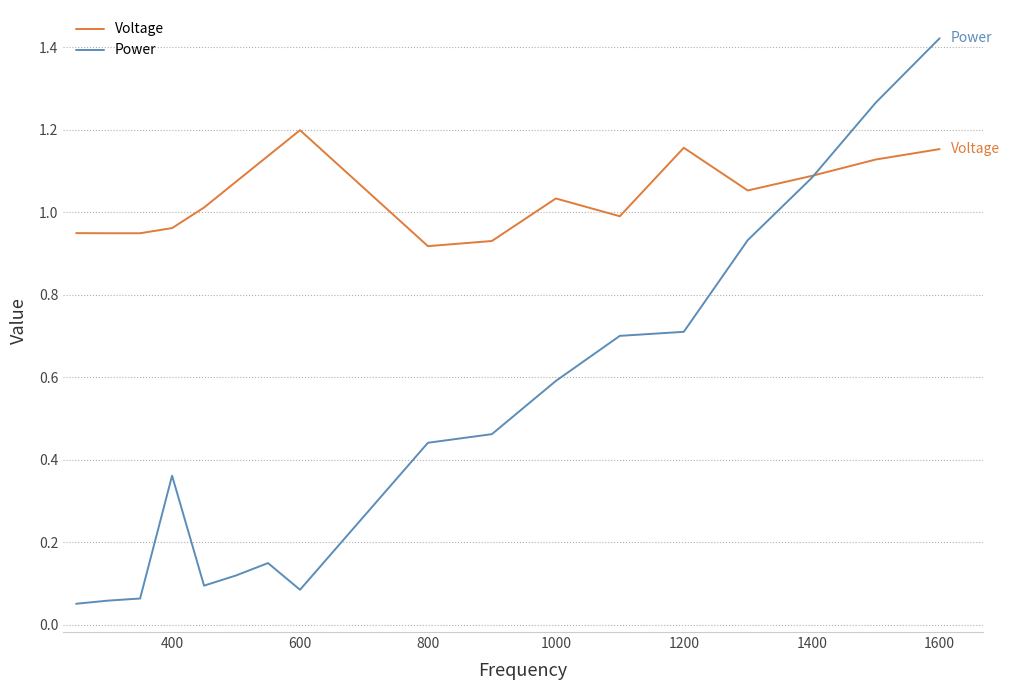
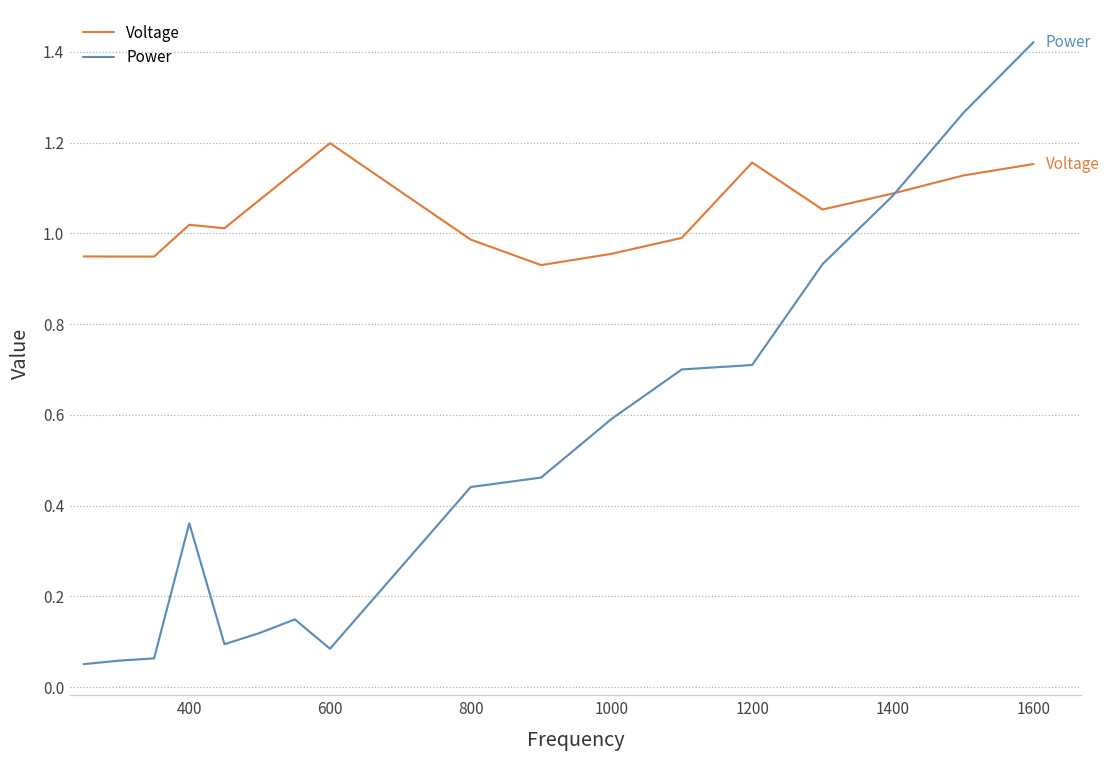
  {
    "Voltage": {
-     "400": 0.96,
+     "400": 1.02,
      "600": 1.20,
-     "800": 0.92,
-     "1000": 1.03,
+     "800": 0.99,
+     "1000": 0.95,
      "1200": 1.16,
      "1600": 1.15
    },
    "Power": {
      "400": 0.36,
      "600": 0.08,
      "800": 0.44,
      "1000": 0.59,
      "1200": 0.71,
      "1600": 1.42
    }
  }
